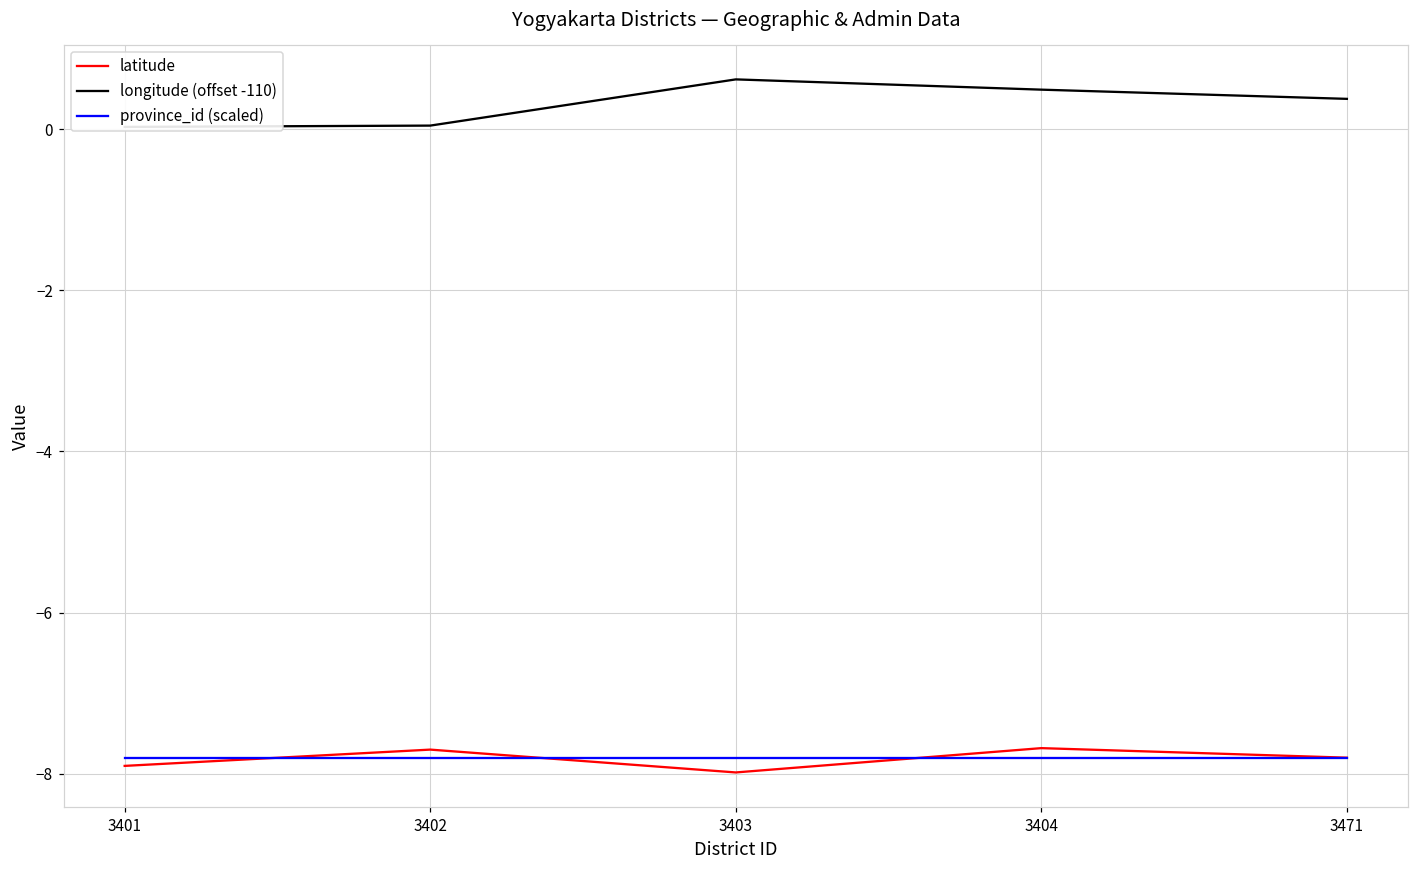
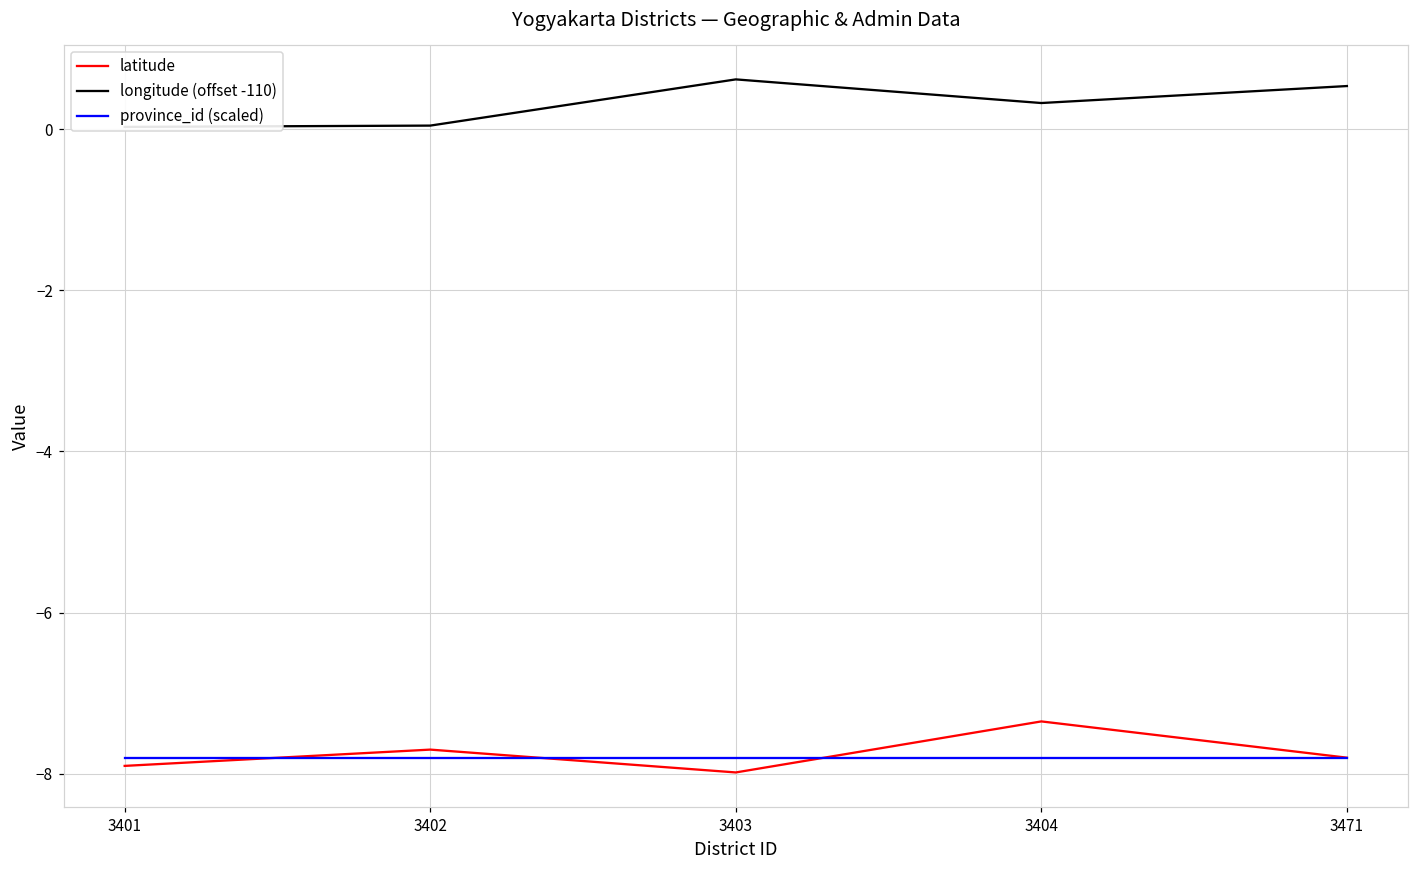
  {
    "latitude": {
      "3401": -7.9,
      "3402": -7.7,
      "3403": -8.0,
-     "3404": -7.7
+     "3404": -7.4
    },
    "longitude (offset -110)": {
      "3402": 0.0,
      "3403": 0.6,
-     "3404": 0.5,
-     "3471": 0.4
+     "3404": 0.3,
+     "3471": 0.5
    },
    "province_id (scaled)": {
      "3401": -7.8,
      "3402": -7.8,
      "3403": -7.8,
      "3404": -7.8
    }
  }
